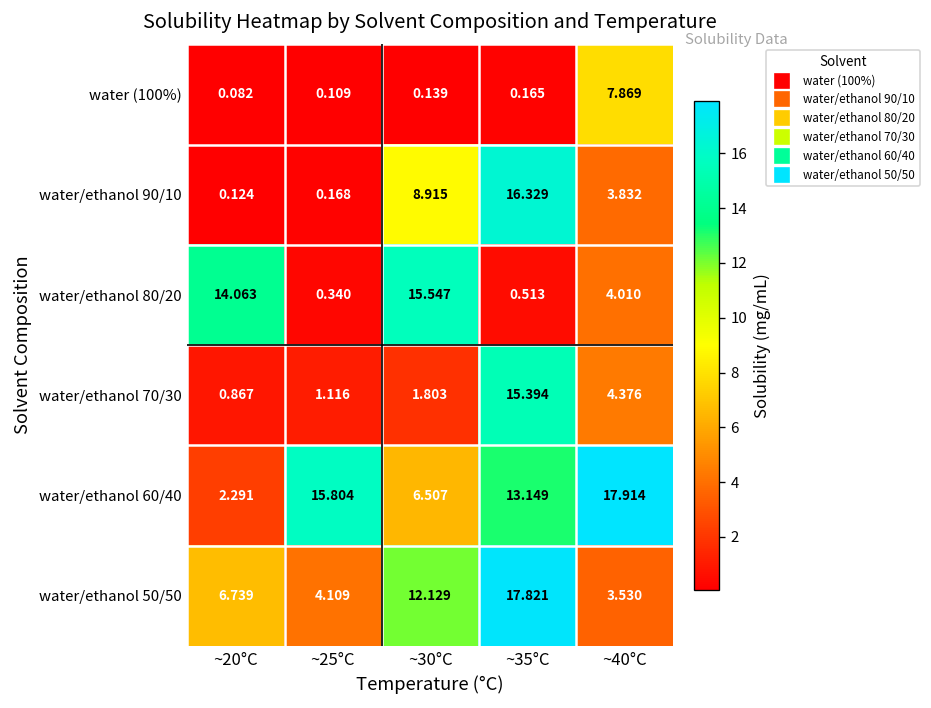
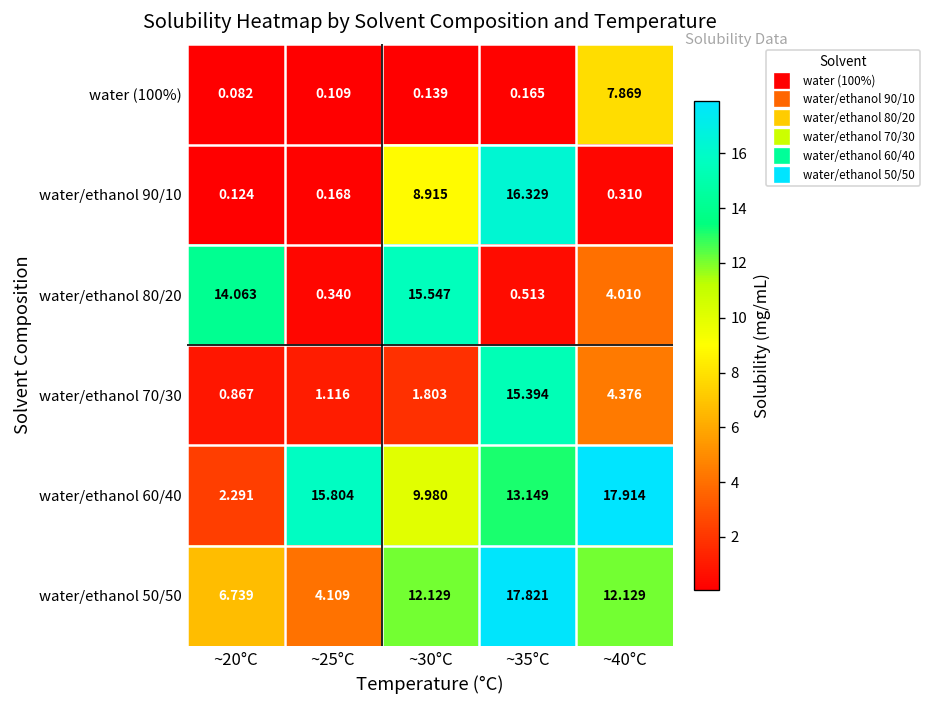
  {
    "water (100%)": {
      "~20°C": 0.082,
      "~25°C": 0.109,
      "~30°C": 0.139,
      "~35°C": 0.165,
      "~40°C": 7.869
    },
    "water/ethanol 90/10": {
      "~20°C": 0.124,
      "~25°C": 0.168,
      "~30°C": 8.915,
      "~35°C": 16.329,
-     "~40°C": 3.832
+     "~40°C": 0.310
    },
    "water/ethanol 80/20": {
      "~20°C": 14.063,
      "~25°C": 0.340,
      "~30°C": 15.547,
      "~35°C": 0.513,
      "~40°C": 4.010
    },
    "water/ethanol 70/30": {
      "~20°C": 0.867,
      "~25°C": 1.116,
      "~30°C": 1.803,
      "~35°C": 15.394,
      "~40°C": 4.376
    },
    "water/ethanol 60/40": {
      "~20°C": 2.291,
      "~25°C": 15.804,
-     "~30°C": 6.507,
+     "~30°C": 9.980,
      "~35°C": 13.149,
      "~40°C": 17.914
    },
    "water/ethanol 50/50": {
      "~20°C": 6.739,
      "~25°C": 4.109,
      "~30°C": 12.129,
      "~35°C": 17.821,
-     "~40°C": 3.530
+     "~40°C": 12.129
    }
  }
